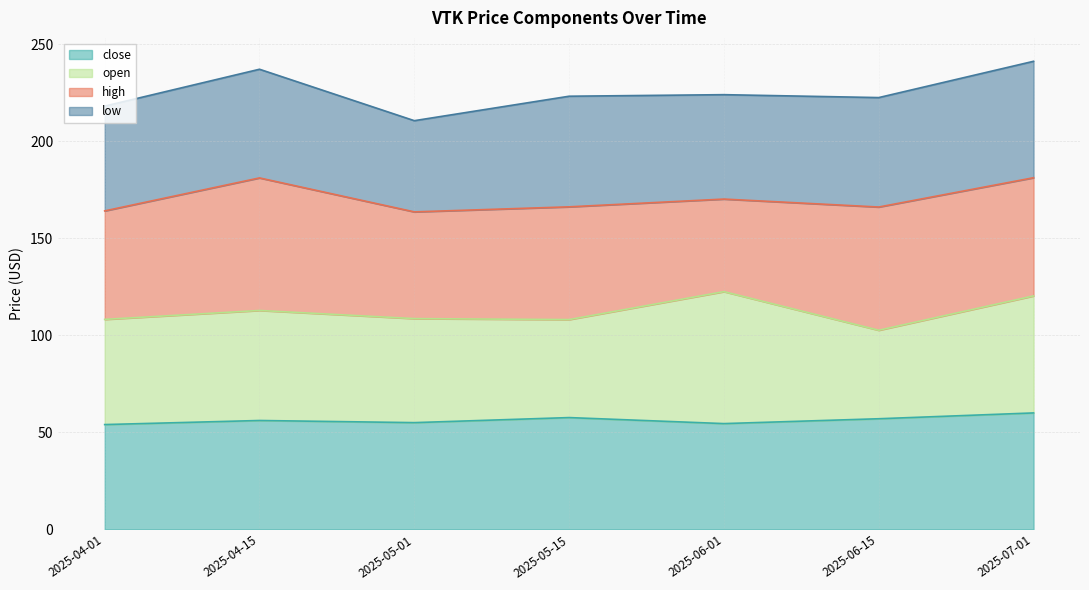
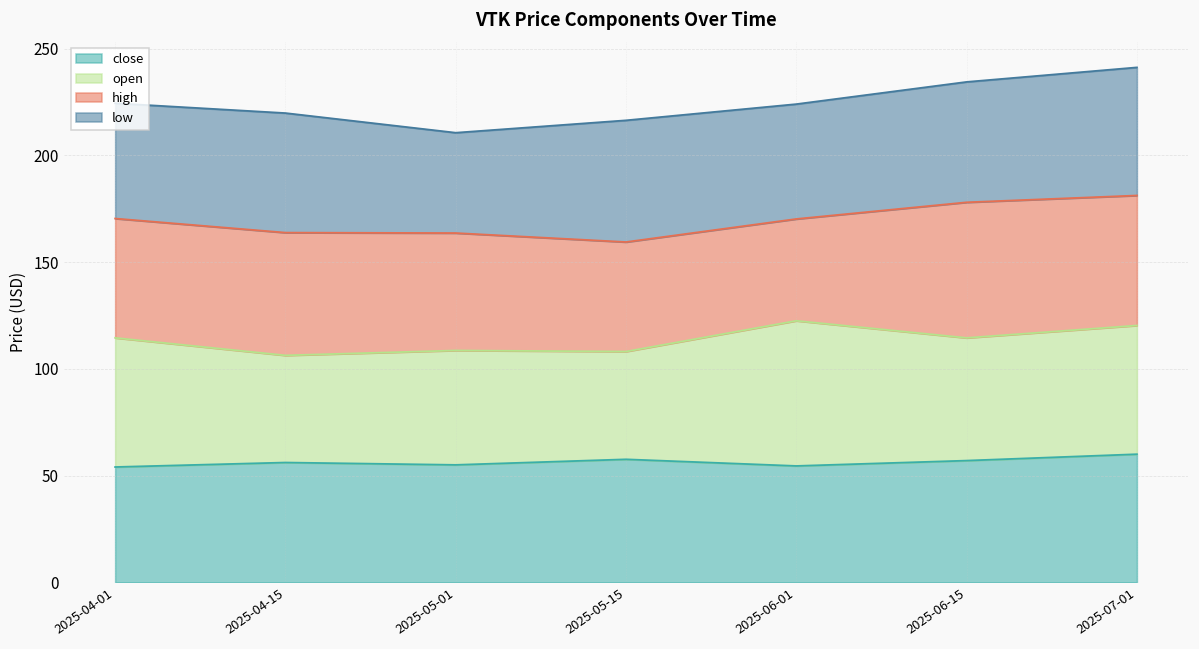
  {
    "open": {
-     "2025-04-01": 54,
-     "2025-04-15": 57,
+     "2025-04-01": 61,
+     "2025-04-15": 50,
      "2025-05-01": 54,
      "2025-05-15": 50,
      "2025-06-01": 68,
-     "2025-06-15": 46,
+     "2025-06-15": 58,
      "2025-07-01": 60
    },
    "high": {
      "2025-04-01": 56,
-     "2025-04-15": 68,
+     "2025-04-15": 58,
      "2025-05-01": 55,
-     "2025-05-15": 58,
+     "2025-05-15": 51,
      "2025-06-01": 48,
      "2025-06-15": 64,
      "2025-07-01": 61
    }
  }
